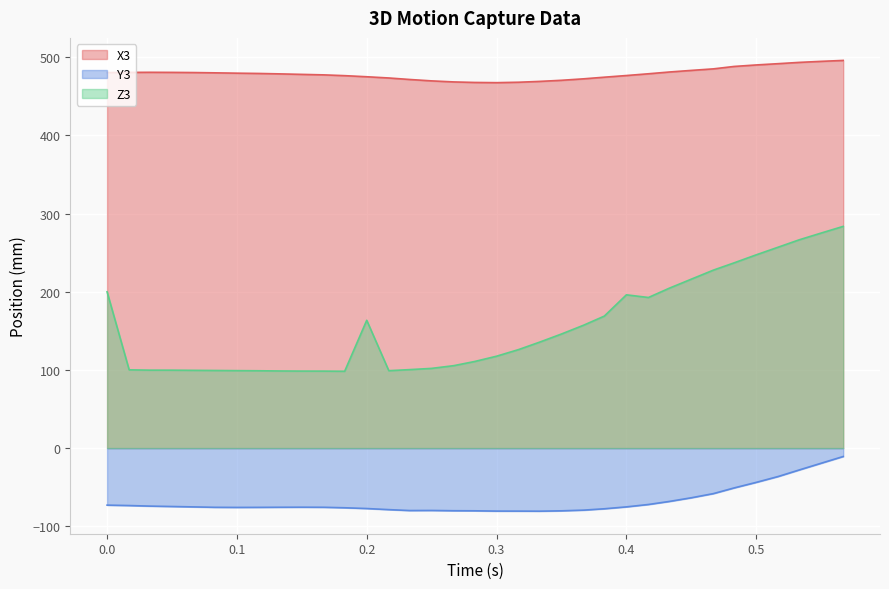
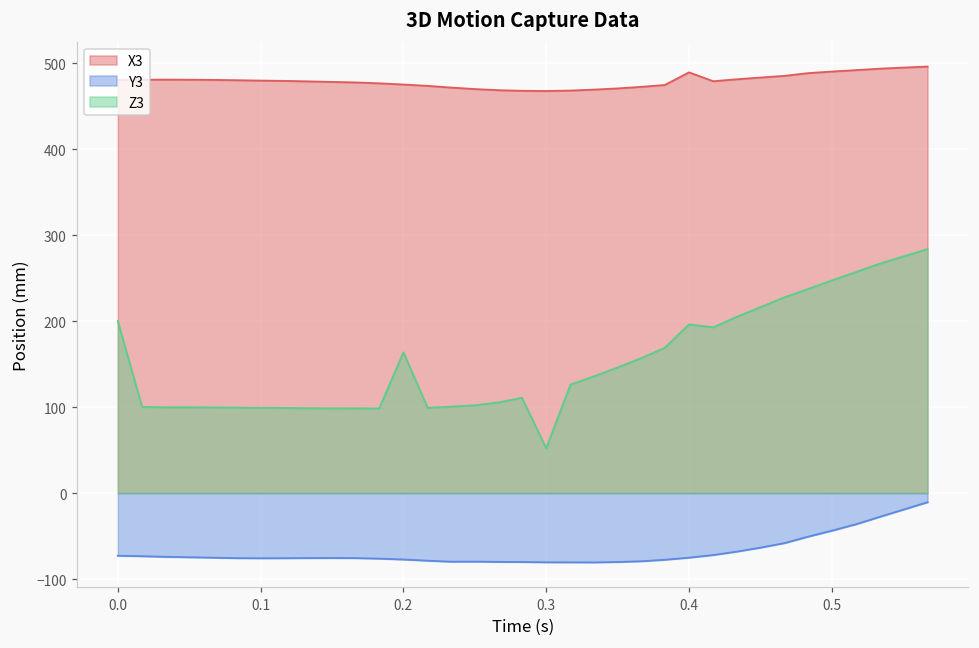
  {
    "X3": {
      "0.1": 480,
      "0.2": 470,
      "0.3": 470,
-     "0.4": 480,
+     "0.4": 490,
      "0.5": 490
    },
    "Z3": {
      "0.0": 200,
      "0.1": 100,
      "0.2": 160,
-     "0.3": 120,
+     "0.3": 50,
      "0.4": 200,
      "0.5": 250
    }
  }
